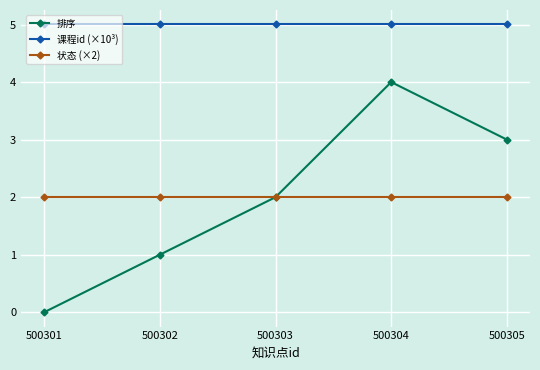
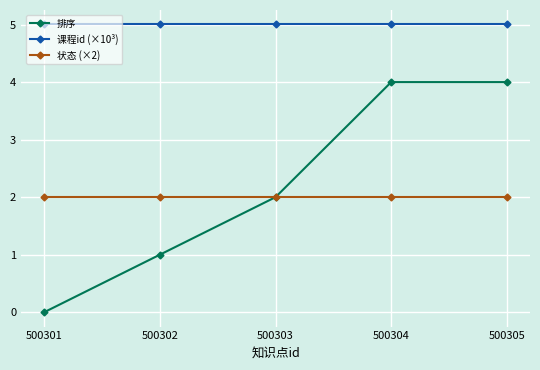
  {
    "排序": {
      "500301": 0,
      "500302": 1,
      "500304": 4,
-     "500305": 3
+     "500305": 4
    },
    "课程id (×10³)": {
      "500302": 5,
      "500303": 5,
      "500304": 5,
      "500305": 5
    },
    "状态 (×2)": {
      "500301": 2,
      "500302": 2,
      "500304": 2,
      "500305": 2
    }
  }
